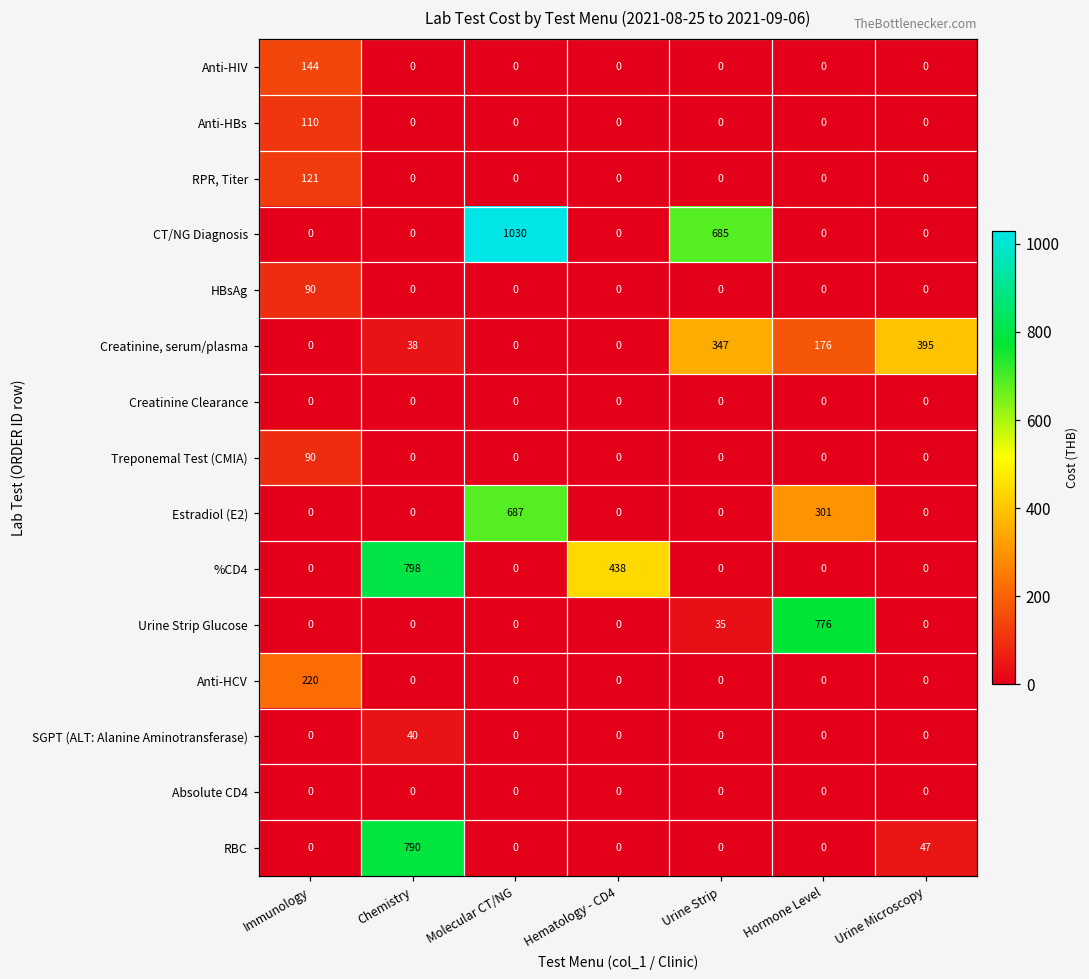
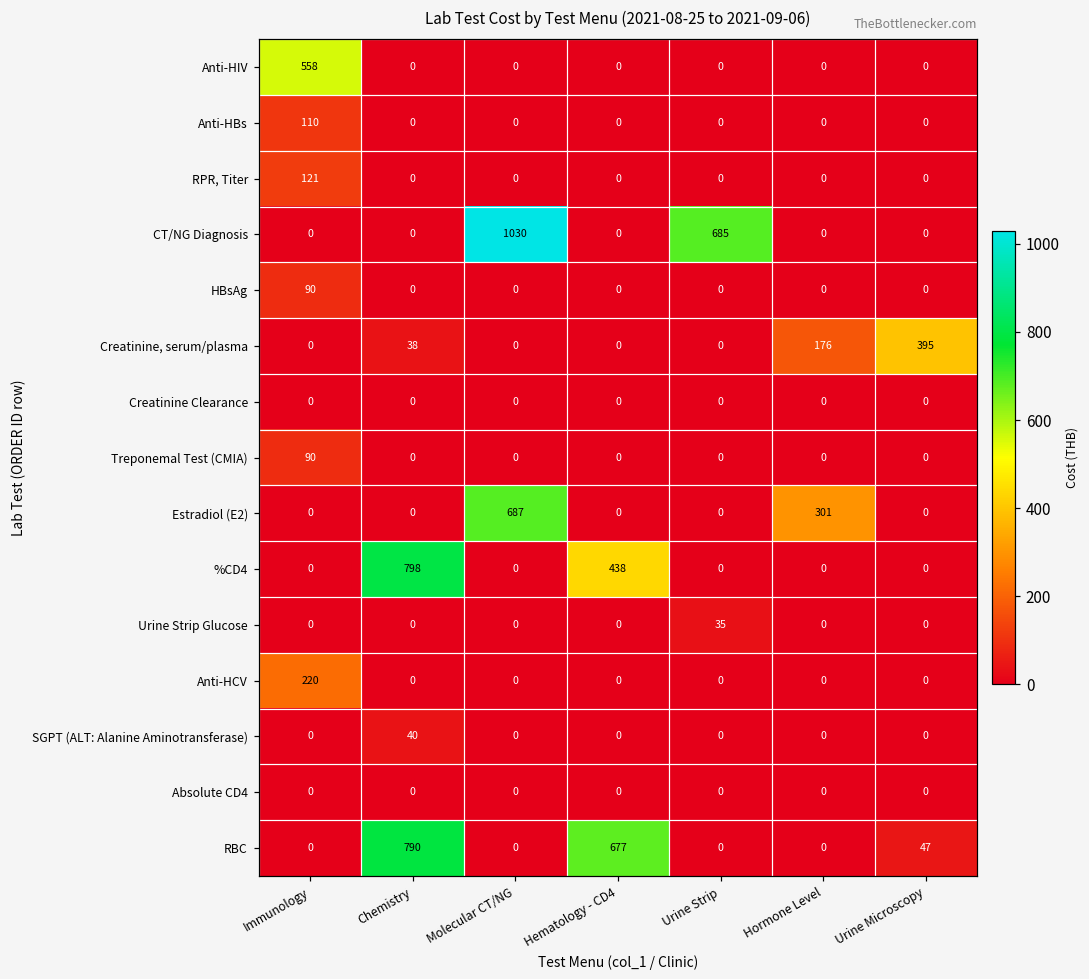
  {
    "Anti-HIV": {
-     "Immunology": 144,
+     "Immunology": 558,
      "Chemistry": 0,
      "Molecular CT/NG": 0,
      "Hematology - CD4": 0,
      "Urine Strip": 0,
      "Hormone Level": 0,
      "Urine Microscopy": 0
    },
    "Anti-HBs": {
      "Immunology": 110,
      "Chemistry": 0,
      "Molecular CT/NG": 0,
      "Hematology - CD4": 0,
      "Urine Strip": 0,
      "Hormone Level": 0,
      "Urine Microscopy": 0
    },
    "RPR, Titer": {
      "Immunology": 121,
      "Chemistry": 0,
      "Molecular CT/NG": 0,
      "Hematology - CD4": 0,
      "Urine Strip": 0,
      "Hormone Level": 0,
      "Urine Microscopy": 0
    },
    "CT/NG Diagnosis": {
      "Immunology": 0,
      "Chemistry": 0,
      "Molecular CT/NG": 1030,
      "Hematology - CD4": 0,
      "Urine Strip": 685,
      "Hormone Level": 0,
      "Urine Microscopy": 0
    },
    "HBsAg": {
      "Immunology": 90,
      "Chemistry": 0,
      "Molecular CT/NG": 0,
      "Hematology - CD4": 0,
      "Urine Strip": 0,
      "Hormone Level": 0,
      "Urine Microscopy": 0
    },
    "Creatinine, serum/plasma": {
      "Immunology": 0,
      "Chemistry": 38,
      "Molecular CT/NG": 0,
      "Hematology - CD4": 0,
-     "Urine Strip": 347,
+     "Urine Strip": 0,
      "Hormone Level": 176,
      "Urine Microscopy": 395
    },
    "Creatinine Clearance": {
      "Immunology": 0,
      "Chemistry": 0,
      "Molecular CT/NG": 0,
      "Hematology - CD4": 0,
      "Urine Strip": 0,
      "Hormone Level": 0,
      "Urine Microscopy": 0
    },
    "Treponemal Test (CMIA)": {
      "Immunology": 90,
      "Chemistry": 0,
      "Molecular CT/NG": 0,
      "Hematology - CD4": 0,
      "Urine Strip": 0,
      "Hormone Level": 0,
      "Urine Microscopy": 0
    },
    "Estradiol (E2)": {
      "Immunology": 0,
      "Chemistry": 0,
      "Molecular CT/NG": 687,
      "Hematology - CD4": 0,
      "Urine Strip": 0,
      "Hormone Level": 301,
      "Urine Microscopy": 0
    },
    "%CD4": {
      "Immunology": 0,
      "Chemistry": 798,
      "Molecular CT/NG": 0,
      "Hematology - CD4": 438,
      "Urine Strip": 0,
      "Hormone Level": 0,
      "Urine Microscopy": 0
    },
    "Urine Strip Glucose": {
      "Immunology": 0,
      "Chemistry": 0,
      "Molecular CT/NG": 0,
      "Hematology - CD4": 0,
      "Urine Strip": 35,
-     "Hormone Level": 776,
+     "Hormone Level": 0,
      "Urine Microscopy": 0
    },
    "Anti-HCV": {
      "Immunology": 220,
      "Chemistry": 0,
      "Molecular CT/NG": 0,
      "Hematology - CD4": 0,
      "Urine Strip": 0,
      "Hormone Level": 0,
      "Urine Microscopy": 0
    },
    "SGPT (ALT: Alanine Aminotransferase)": {
      "Immunology": 0,
      "Chemistry": 40,
      "Molecular CT/NG": 0,
      "Hematology - CD4": 0,
      "Urine Strip": 0,
      "Hormone Level": 0,
      "Urine Microscopy": 0
    },
    "Absolute CD4": {
      "Immunology": 0,
      "Chemistry": 0,
      "Molecular CT/NG": 0,
      "Hematology - CD4": 0,
      "Urine Strip": 0,
      "Hormone Level": 0,
      "Urine Microscopy": 0
    },
    "RBC": {
      "Immunology": 0,
      "Chemistry": 790,
      "Molecular CT/NG": 0,
-     "Hematology - CD4": 0,
+     "Hematology - CD4": 677,
      "Urine Strip": 0,
      "Hormone Level": 0,
      "Urine Microscopy": 47
    }
  }
